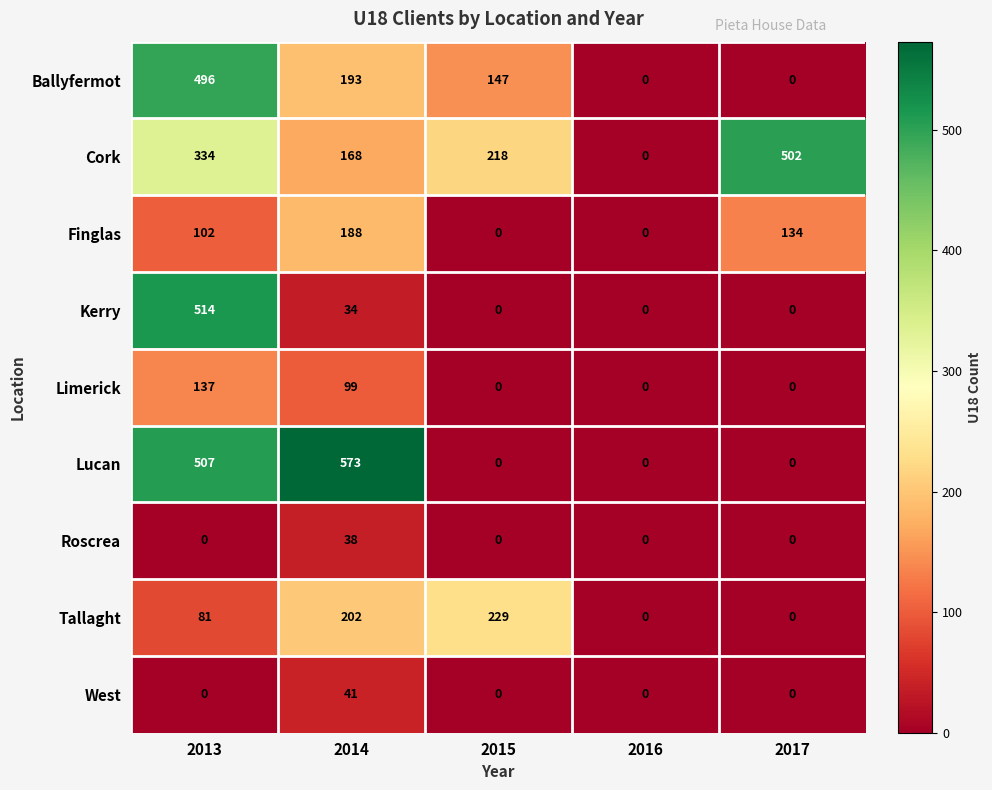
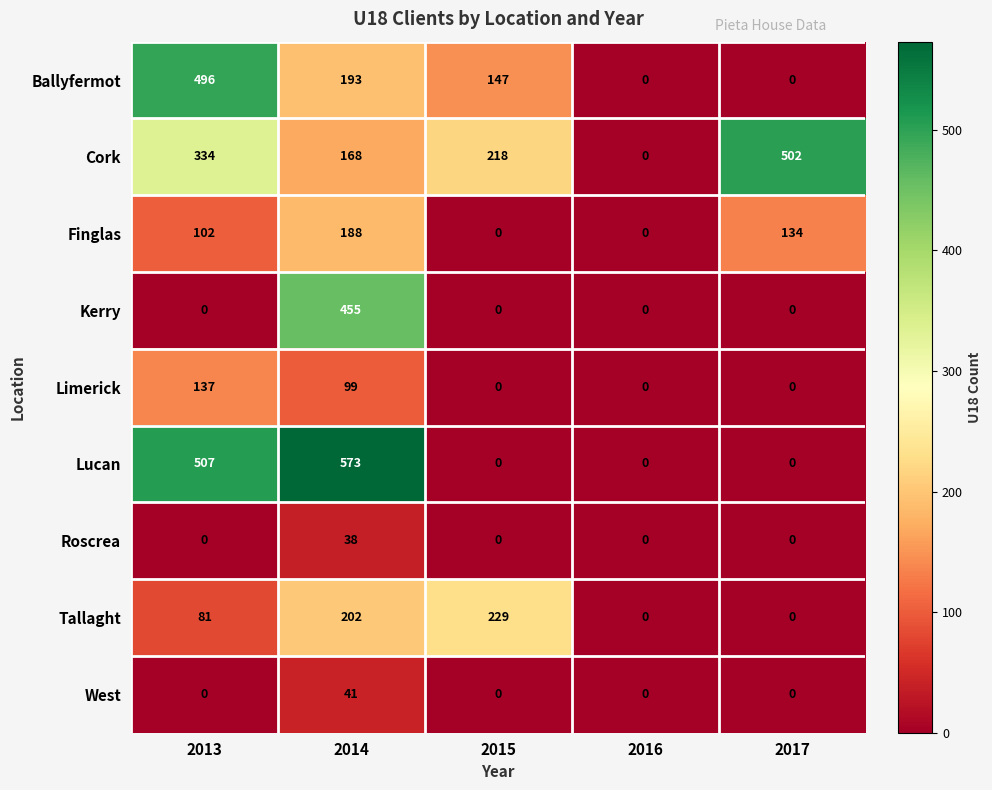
  {
    "Ballyfermot": {
      "2013": 496,
      "2014": 193,
      "2015": 147,
      "2016": 0,
      "2017": 0
    },
    "Cork": {
      "2013": 334,
      "2014": 168,
      "2015": 218,
      "2016": 0,
      "2017": 502
    },
    "Finglas": {
      "2013": 102,
      "2014": 188,
      "2015": 0,
      "2016": 0,
      "2017": 134
    },
    "Kerry": {
-     "2013": 514,
-     "2014": 34,
+     "2013": 0,
+     "2014": 455,
      "2015": 0,
      "2016": 0,
      "2017": 0
    },
    "Limerick": {
      "2013": 137,
      "2014": 99,
      "2015": 0,
      "2016": 0,
      "2017": 0
    },
    "Lucan": {
      "2013": 507,
      "2014": 573,
      "2015": 0,
      "2016": 0,
      "2017": 0
    },
    "Roscrea": {
      "2013": 0,
      "2014": 38,
      "2015": 0,
      "2016": 0,
      "2017": 0
    },
    "Tallaght": {
      "2013": 81,
      "2014": 202,
      "2015": 229,
      "2016": 0,
      "2017": 0
    },
    "West": {
      "2013": 0,
      "2014": 41,
      "2015": 0,
      "2016": 0,
      "2017": 0
    }
  }
